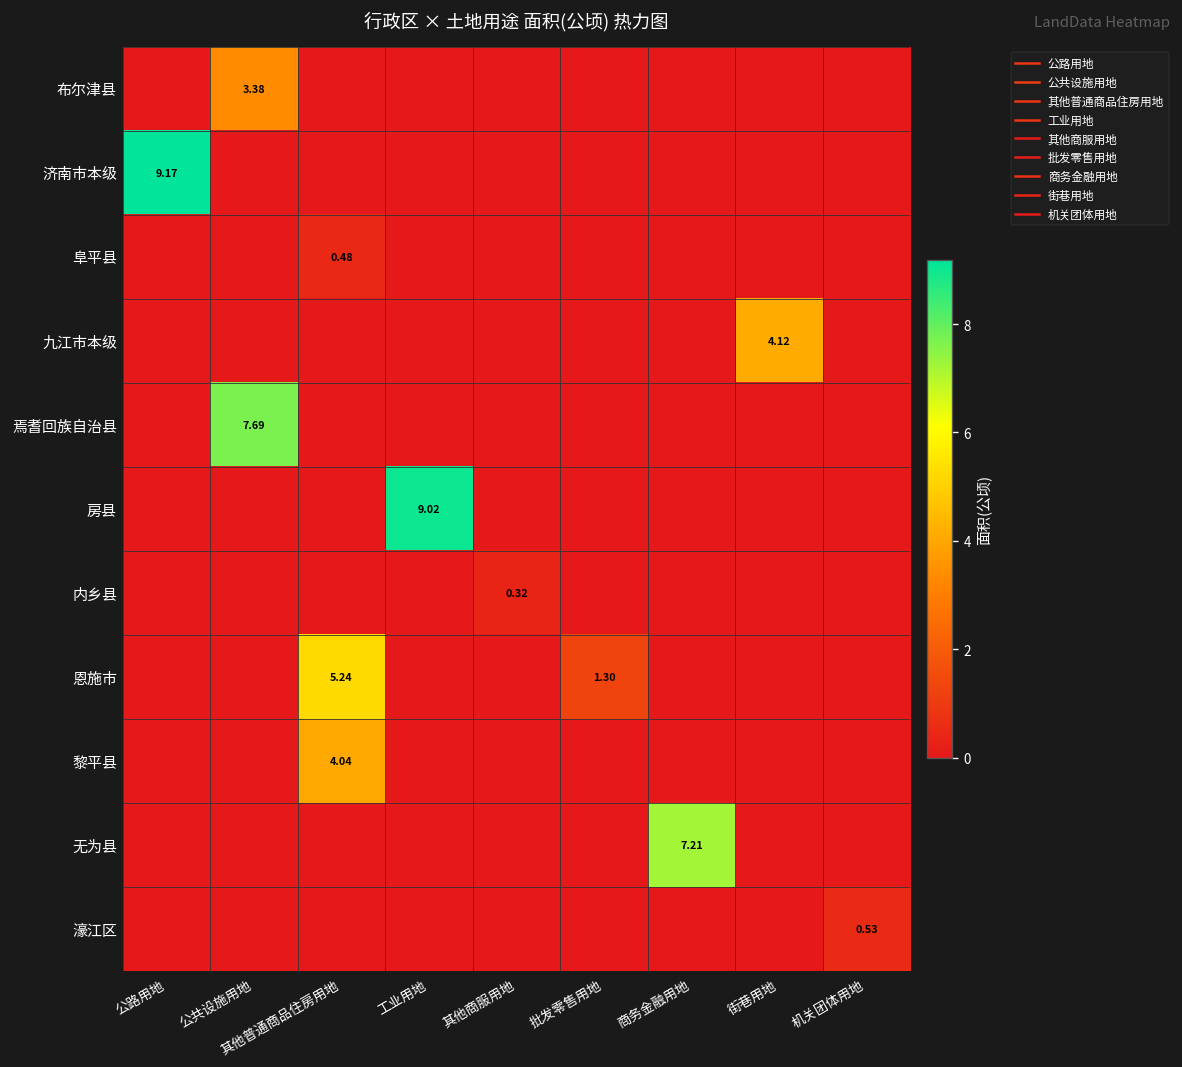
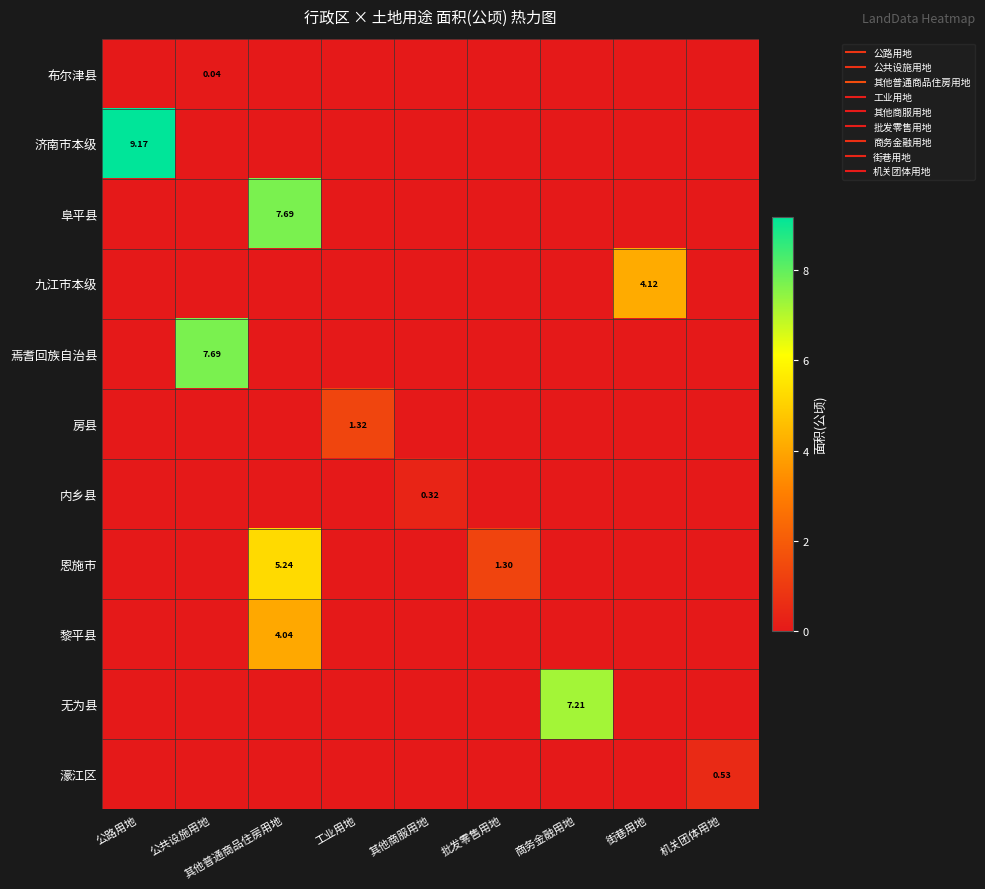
  {
    "布尔津县": {
-     "公共设施用地": 3.38
+     "公共设施用地": 0.04
    },
    "济南市本级": {
      "公路用地": 9.17
    },
    "阜平县": {
-     "其他普通商品住房用地": 0.48
+     "其他普通商品住房用地": 7.69
    },
    "九江市本级": {
      "街巷用地": 4.12
    },
    "焉耆回族自治县": {
      "公共设施用地": 7.69
    },
    "房县": {
-     "工业用地": 9.02
+     "工业用地": 1.32
    },
    "内乡县": {
      "其他商服用地": 0.32
    },
    "恩施市": {
      "其他普通商品住房用地": 5.24,
      "批发零售用地": 1.30
    },
    "黎平县": {
      "其他普通商品住房用地": 4.04
    },
    "无为县": {
      "商务金融用地": 7.21
    },
    "濠江区": {
      "机关团体用地": 0.53
    }
  }
